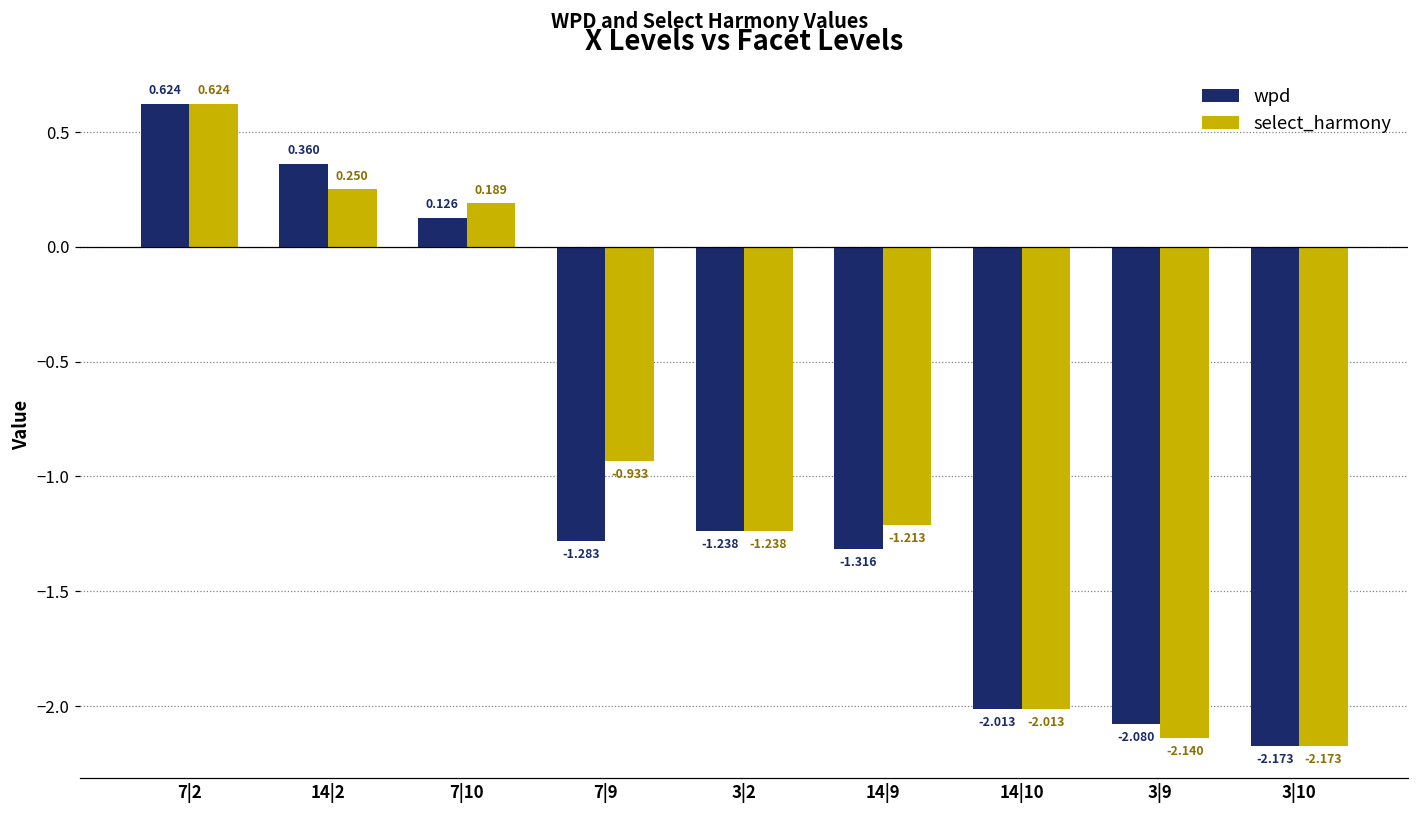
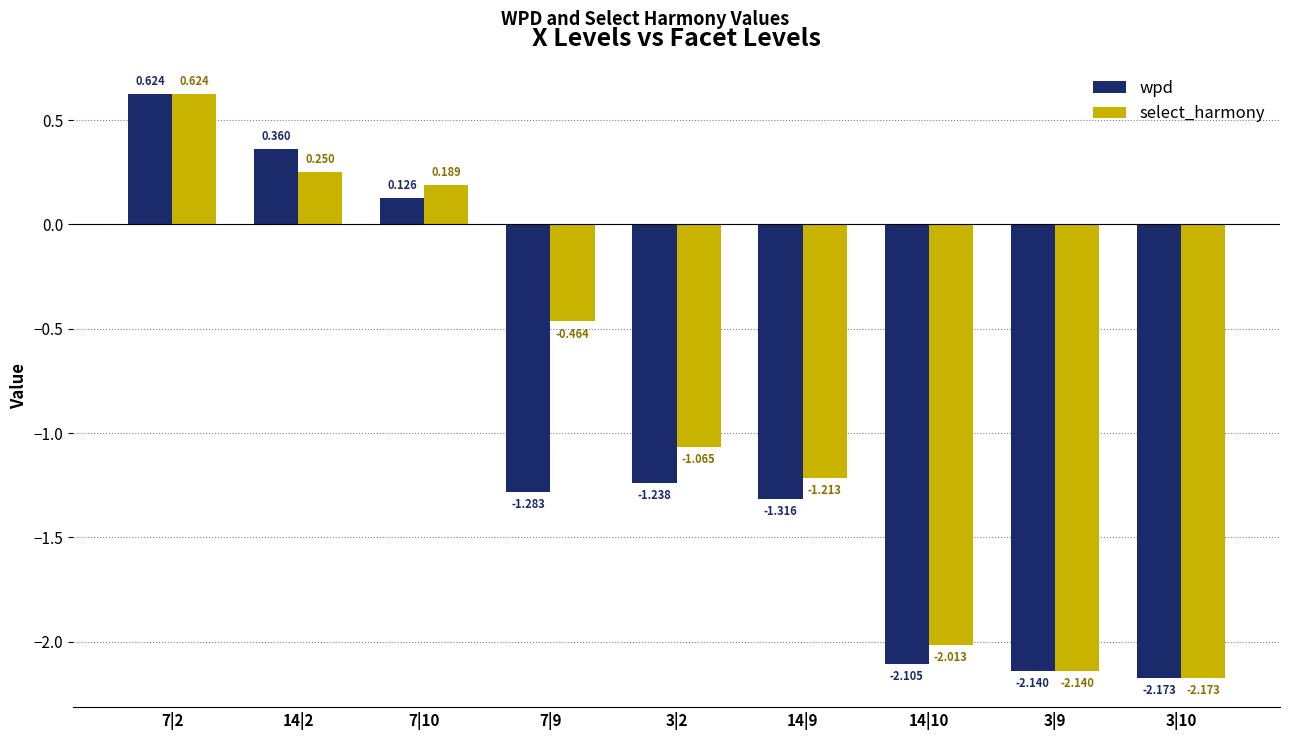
  {
    "wpd": {
      "7|2": 0.624,
      "14|2": 0.360,
      "7|10": 0.126,
      "7|9": -1.283,
      "3|2": -1.238,
      "14|9": -1.316,
-     "14|10": -2.013,
-     "3|9": -2.080,
+     "14|10": -2.105,
+     "3|9": -2.140,
      "3|10": -2.173
    },
    "select_harmony": {
      "7|2": 0.624,
      "14|2": 0.250,
      "7|10": 0.189,
-     "7|9": -0.933,
-     "3|2": -1.238,
+     "7|9": -0.464,
+     "3|2": -1.065,
      "14|9": -1.213,
      "14|10": -2.013,
      "3|9": -2.140,
      "3|10": -2.173
    }
  }
